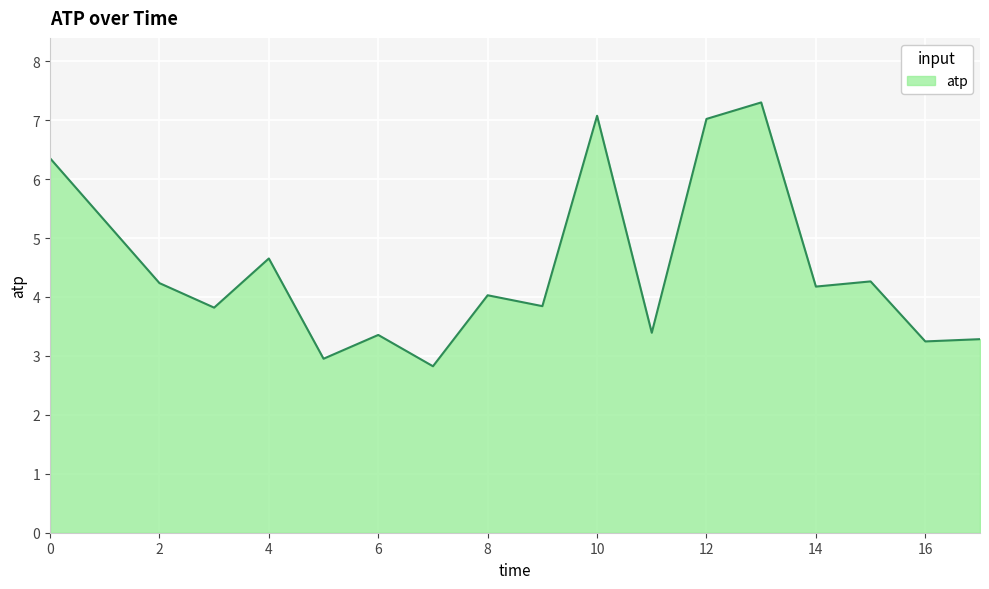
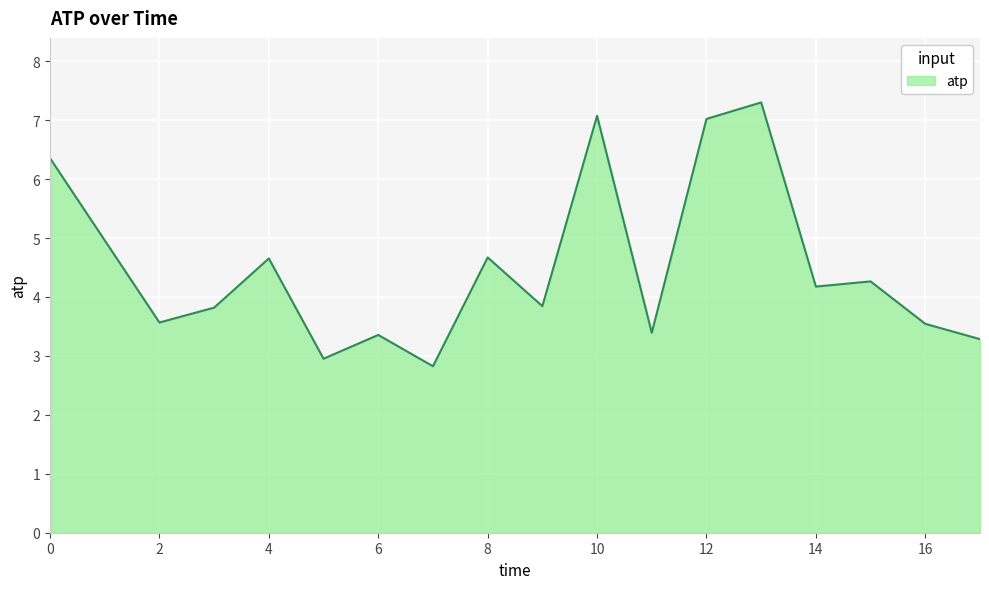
  {
    "0": 6.4,
-   "2": 4.2,
+   "2": 3.6,
    "4": 4.7,
    "6": 3.4,
-   "8": 4.0,
+   "8": 4.7,
    "10": 7.1,
    "12": 7.0,
    "14": 4.2,
-   "16": 3.2
+   "16": 3.5
  }
